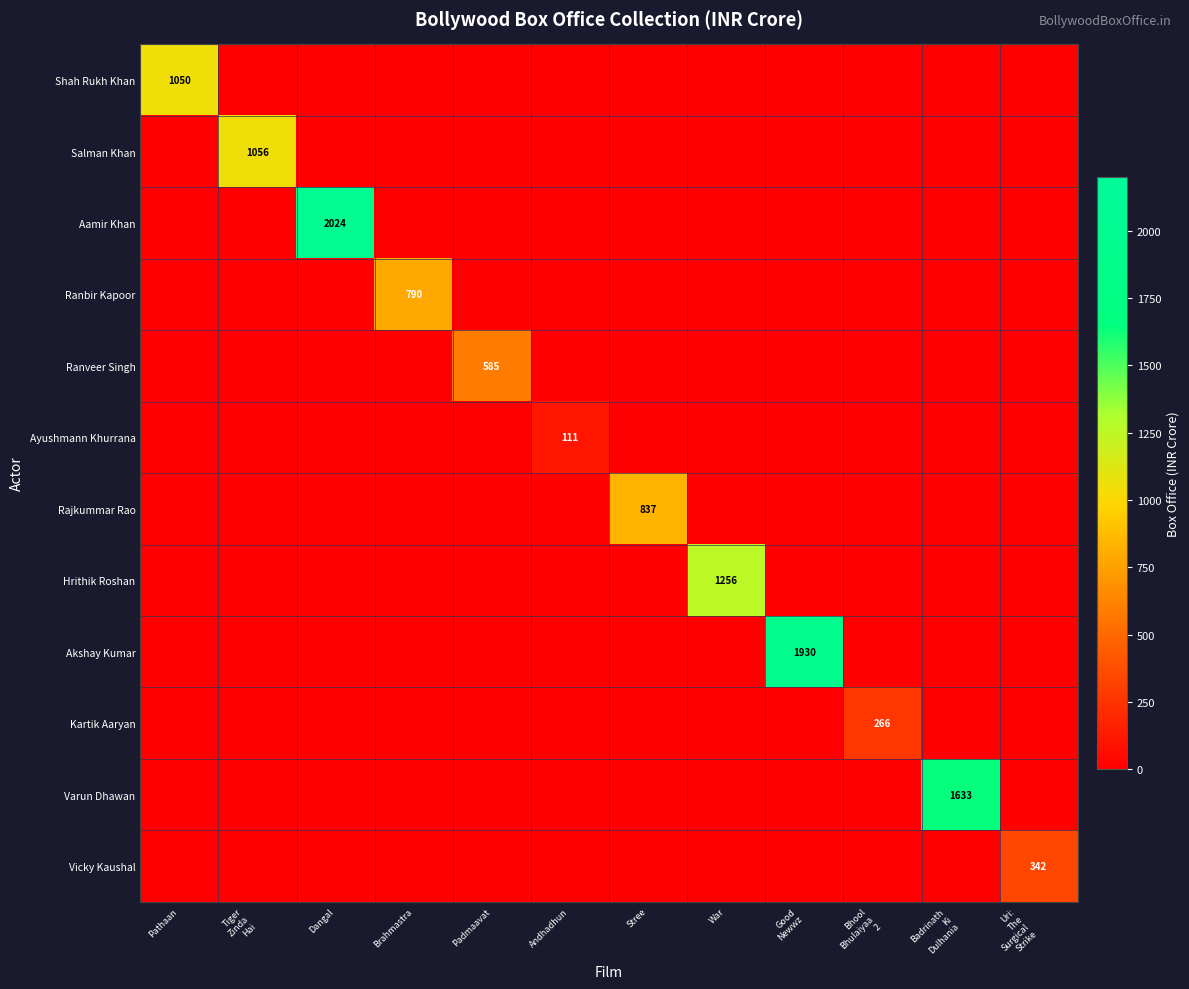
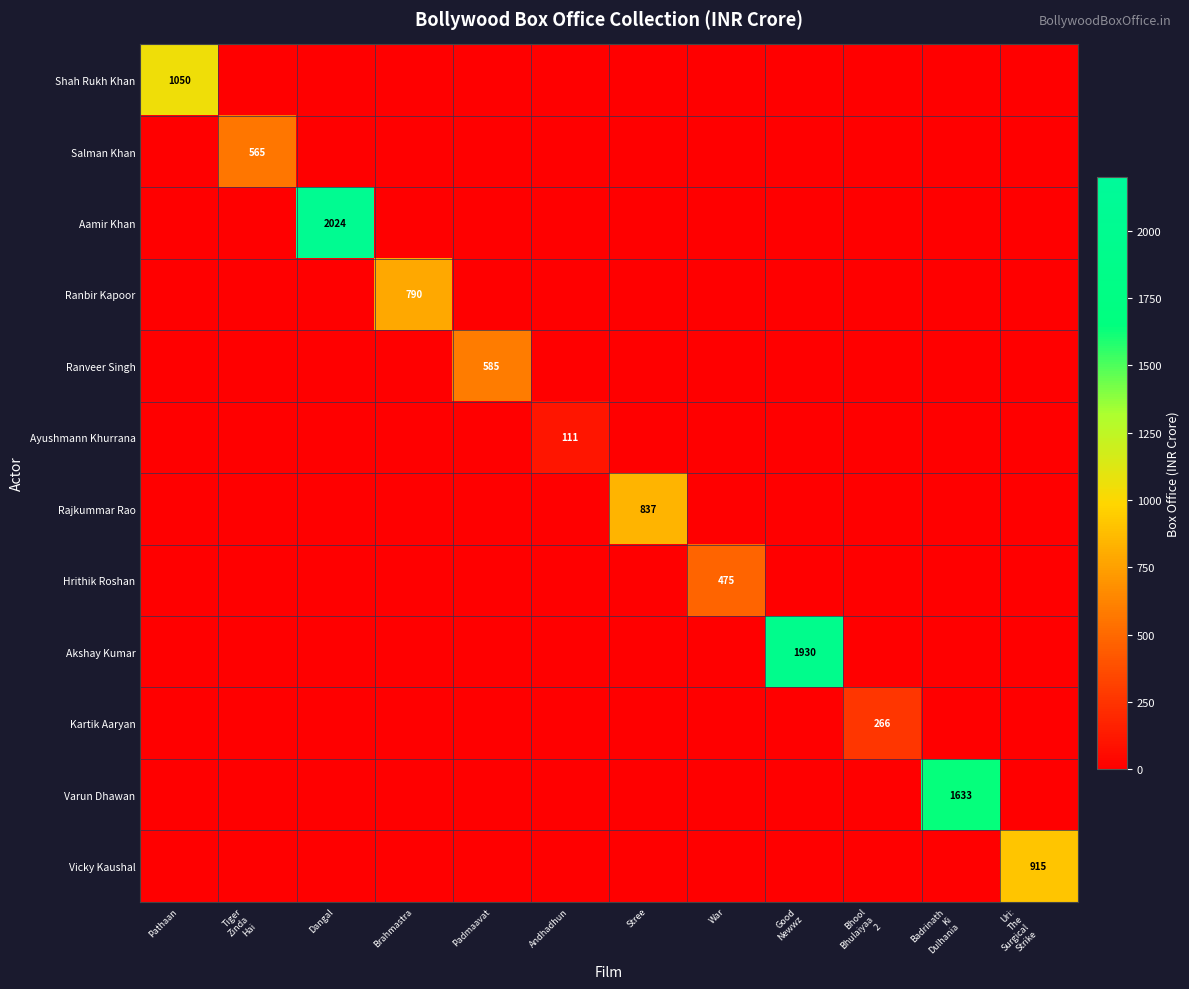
  {
    "Shah Rukh Khan": {
      "Pathaan": 1050
    },
    "Salman Khan": {
-     "Tiger Zinda Hai": 1056
+     "Tiger Zinda Hai": 565
    },
    "Aamir Khan": {
      "Dangal": 2024
    },
    "Ranbir Kapoor": {
      "Brahmastra": 790
    },
    "Ranveer Singh": {
      "Padmaavat": 585
    },
    "Ayushmann Khurrana": {
      "Andhadhun": 111
    },
    "Rajkummar Rao": {
      "Stree": 837
    },
    "Hrithik Roshan": {
-     "War": 1256
+     "War": 475
    },
    "Akshay Kumar": {
      "Good Newwz": 1930
    },
    "Kartik Aaryan": {
      "Bhool Bhulaiyaa 2": 266
    },
    "Varun Dhawan": {
      "Badrinath Ki Dulhania": 1633
    },
    "Vicky Kaushal": {
-     "Uri: The Surgical Strike": 342
+     "Uri: The Surgical Strike": 915
    }
  }
